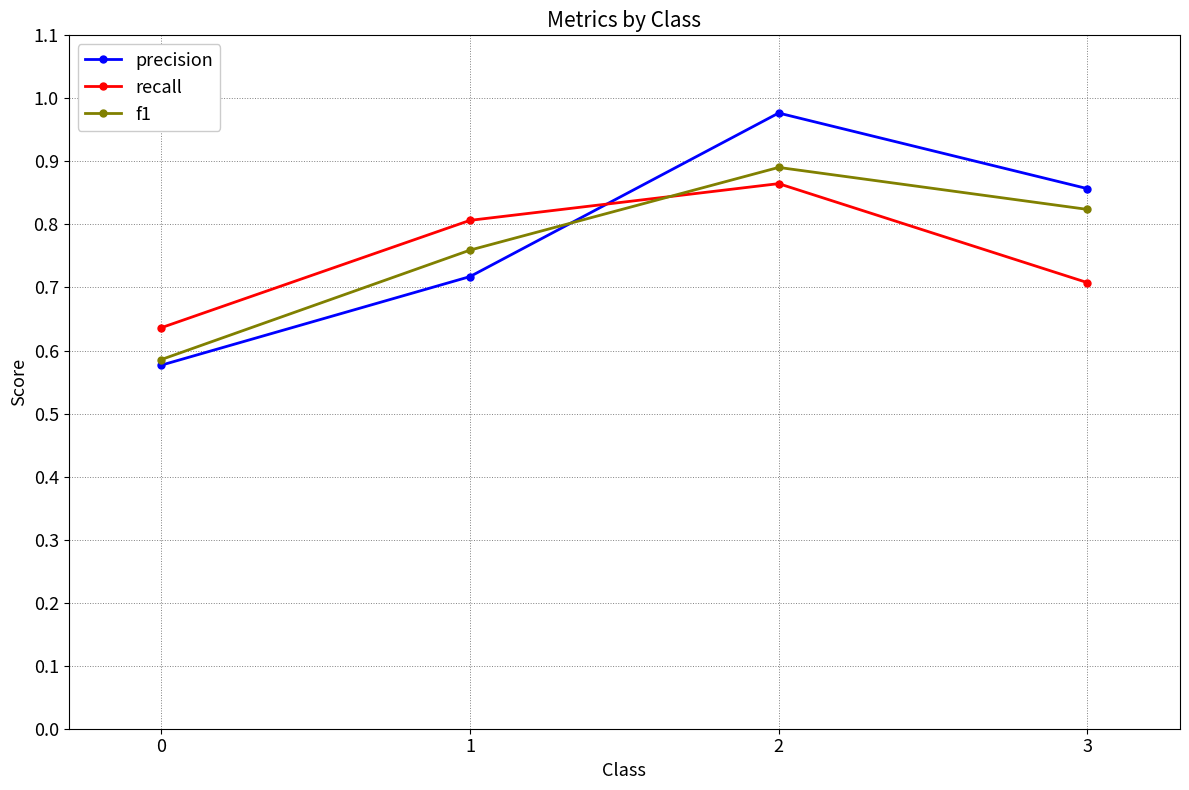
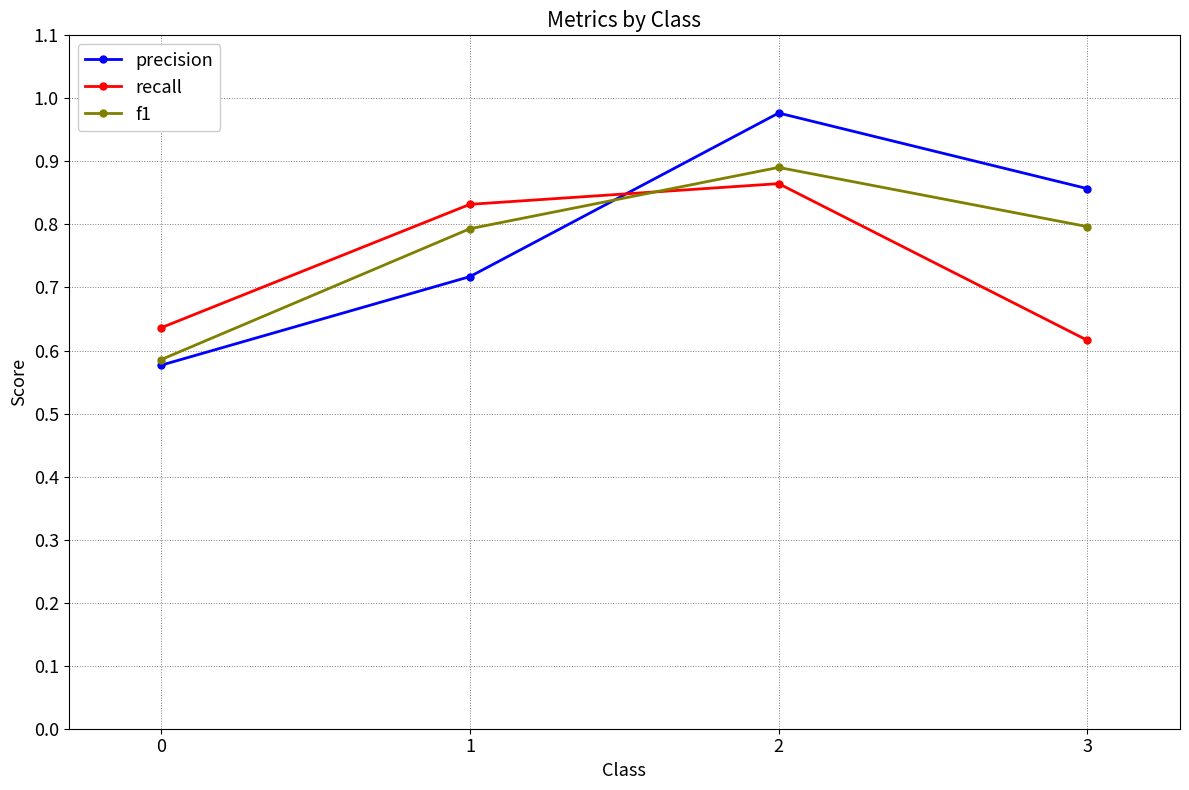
  {
    "precision": {
      "0": 0.58,
      "1": 0.72,
      "2": 0.98,
      "3": 0.86
    },
    "recall": {
      "0": 0.64,
-     "1": 0.81,
+     "1": 0.83,
      "2": 0.86,
-     "3": 0.71
+     "3": 0.62
    },
    "f1": {
      "0": 0.59,
-     "1": 0.76,
+     "1": 0.79,
      "2": 0.89,
-     "3": 0.82
+     "3": 0.80
    }
  }
